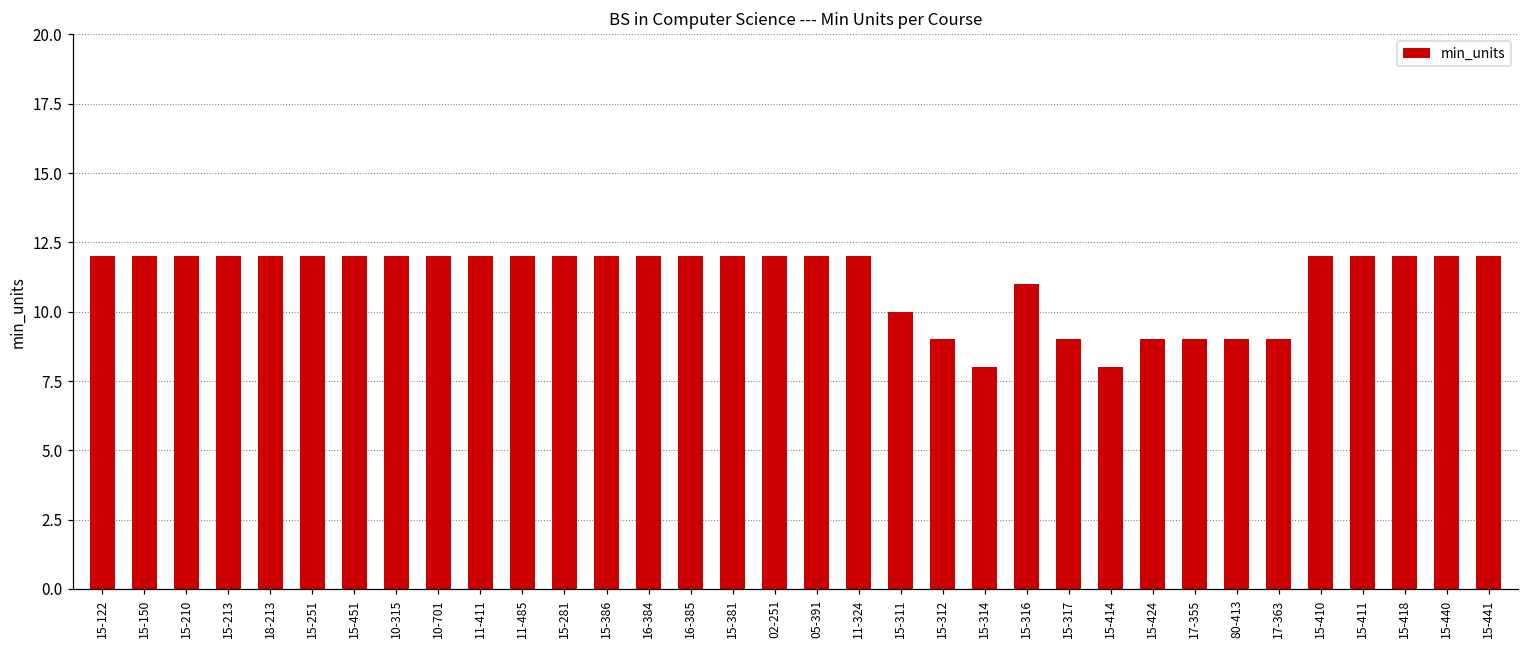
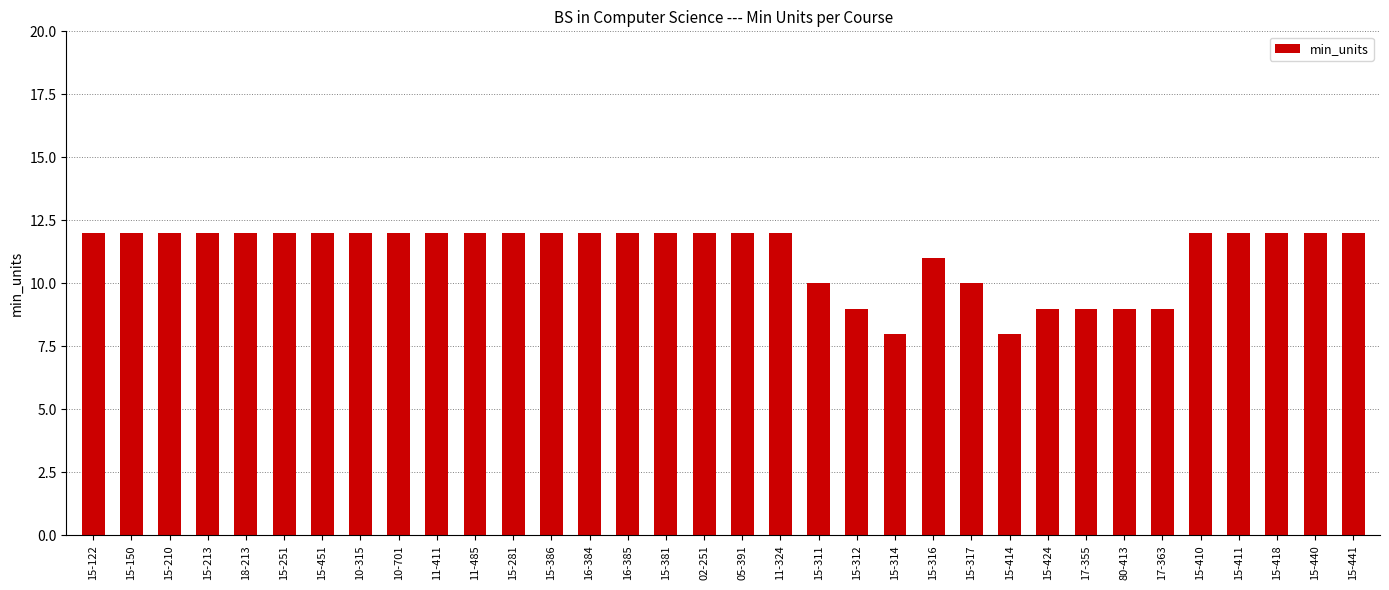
  {
    "15-122": 12,
    "15-150": 12,
    "15-210": 12,
    "15-213": 12,
    "18-213": 12,
    "15-251": 12,
    "15-451": 12,
    "10-315": 12,
    "10-701": 12,
    "11-411": 12,
    "11-485": 12,
    "15-281": 12,
    "15-386": 12,
    "16-384": 12,
    "16-385": 12,
    "15-381": 12,
    "02-251": 12,
    "05-391": 12,
    "11-324": 12,
    "15-311": 10,
    "15-312": 9,
    "15-314": 8,
    "15-316": 11,
-   "15-317": 9,
+   "15-317": 10,
    "15-414": 8,
    "15-424": 9,
    "17-355": 9,
    "80-413": 9,
    "17-363": 9,
    "15-410": 12,
    "15-411": 12,
    "15-418": 12,
    "15-440": 12,
    "15-441": 12
  }
